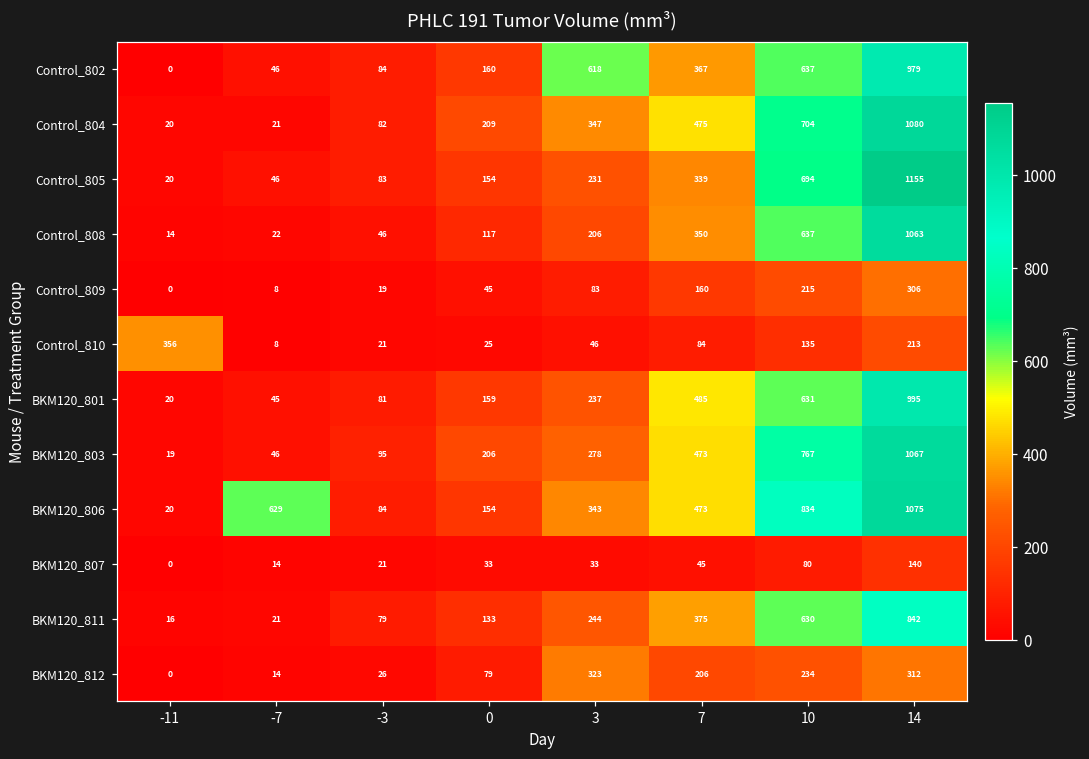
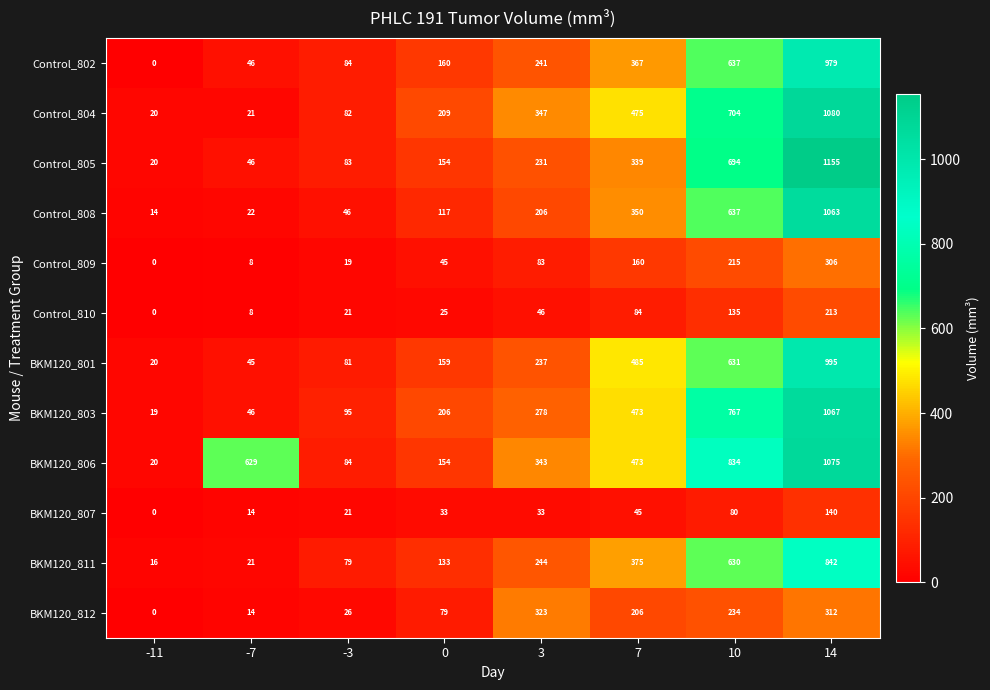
  {
    "Control_802": {
      "-11": 0,
      "-7": 46,
      "-3": 84,
      "0": 160,
-     "3": 618,
+     "3": 241,
      "7": 367,
      "10": 637,
      "14": 979
    },
    "Control_804": {
      "-11": 20,
      "-7": 21,
      "-3": 82,
      "0": 209,
      "3": 347,
      "7": 475,
      "10": 704,
      "14": 1080
    },
    "Control_805": {
      "-11": 20,
      "-7": 46,
      "-3": 83,
      "0": 154,
      "3": 231,
      "7": 339,
      "10": 694,
      "14": 1155
    },
    "Control_808": {
      "-11": 14,
      "-7": 22,
      "-3": 46,
      "0": 117,
      "3": 206,
      "7": 350,
      "10": 637,
      "14": 1063
    },
    "Control_809": {
      "-11": 0,
      "-7": 8,
      "-3": 19,
      "0": 45,
      "3": 83,
      "7": 160,
      "10": 215,
      "14": 306
    },
    "Control_810": {
-     "-11": 356,
+     "-11": 0,
      "-7": 8,
      "-3": 21,
      "0": 25,
      "3": 46,
      "7": 84,
      "10": 135,
      "14": 213
    },
    "BKM120_801": {
      "-11": 20,
      "-7": 45,
      "-3": 81,
      "0": 159,
      "3": 237,
      "7": 485,
      "10": 631,
      "14": 995
    },
    "BKM120_803": {
      "-11": 19,
      "-7": 46,
      "-3": 95,
      "0": 206,
      "3": 278,
      "7": 473,
      "10": 767,
      "14": 1067
    },
    "BKM120_806": {
      "-11": 20,
      "-7": 629,
      "-3": 84,
      "0": 154,
      "3": 343,
      "7": 473,
      "10": 834,
      "14": 1075
    },
    "BKM120_807": {
      "-11": 0,
      "-7": 14,
      "-3": 21,
      "0": 33,
      "3": 33,
      "7": 45,
      "10": 80,
      "14": 140
    },
    "BKM120_811": {
      "-11": 16,
      "-7": 21,
      "-3": 79,
      "0": 133,
      "3": 244,
      "7": 375,
      "10": 630,
      "14": 842
    },
    "BKM120_812": {
      "-11": 0,
      "-7": 14,
      "-3": 26,
      "0": 79,
      "3": 323,
      "7": 206,
      "10": 234,
      "14": 312
    }
  }
